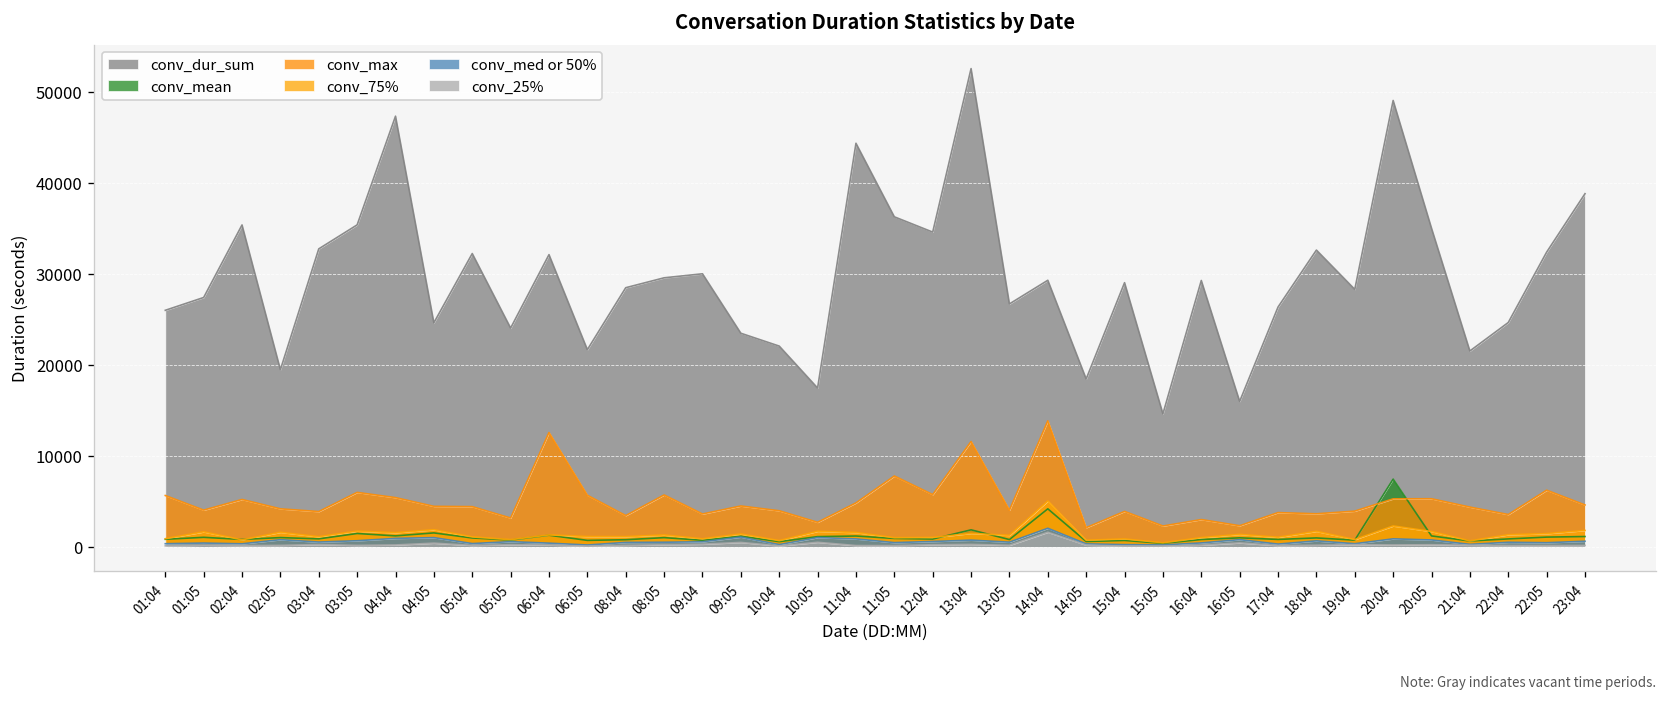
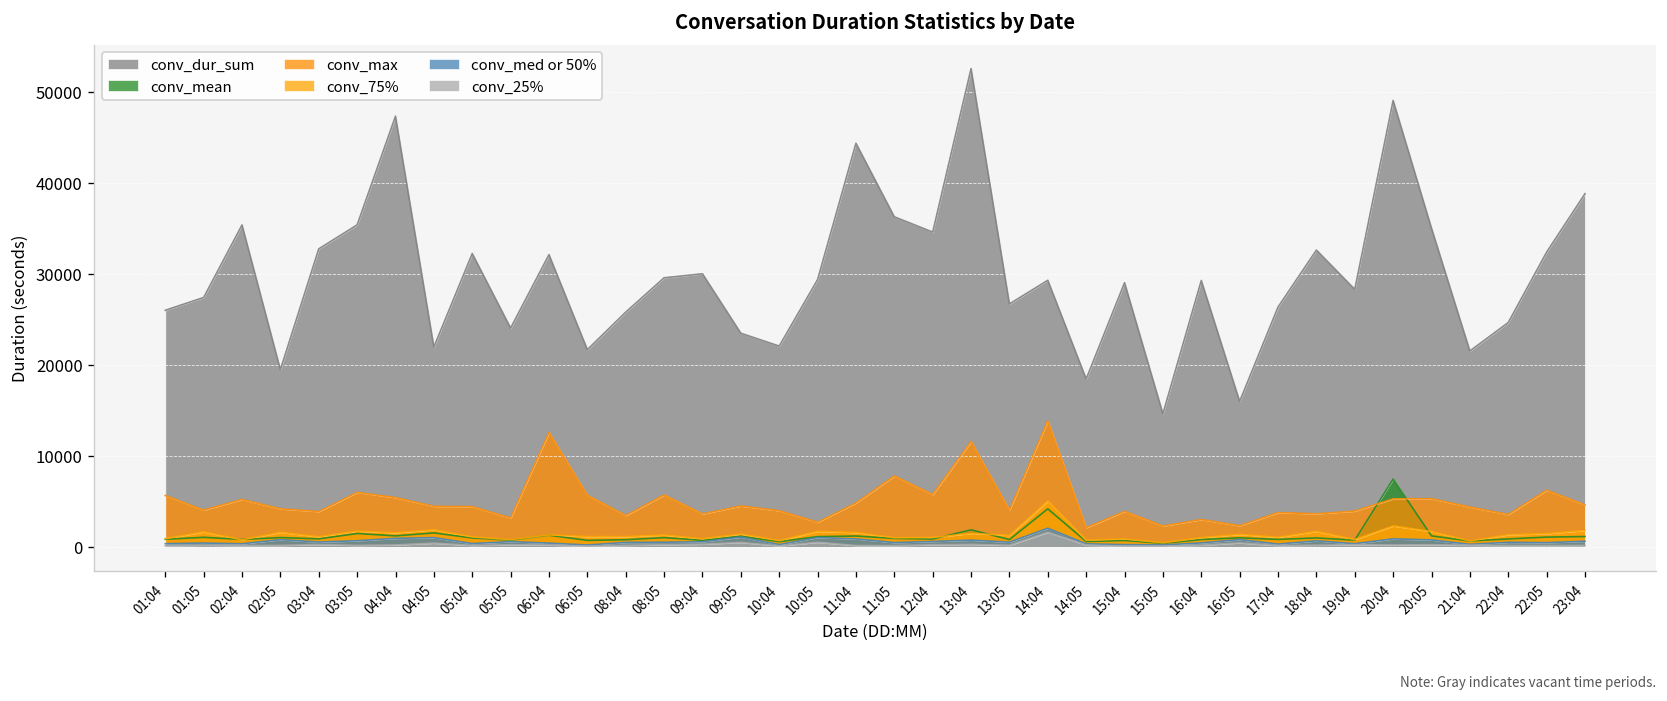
  {
    "conv_dur_sum": {
      "01:04": 26000,
      "01:05": 27000,
      "02:04": 35000,
      "02:05": 19000,
      "03:04": 33000,
      "03:05": 35000,
      "04:04": 47000,
-     "04:05": 25000,
+     "04:05": 22000,
      "05:04": 32000,
      "05:05": 24000,
      "06:04": 32000,
      "06:05": 22000,
-     "08:04": 28000,
+     "08:04": 26000,
      "08:05": 30000,
      "09:04": 30000,
      "09:05": 23000,
      "10:04": 22000,
-     "10:05": 17000,
+     "10:05": 29000,
      "11:04": 44000,
      "11:05": 36000,
      "12:04": 35000,
      "13:04": 53000,
      "13:05": 27000,
      "14:04": 29000,
      "14:05": 18000,
      "15:04": 29000,
      "15:05": 15000,
      "16:04": 29000,
      "16:05": 16000,
      "17:04": 26000,
      "18:04": 33000,
      "19:04": 28000,
      "20:04": 49000,
      "20:05": 35000,
      "21:04": 22000,
      "22:04": 25000,
      "22:05": 32000,
      "23:04": 39000
    },
    "conv_mean": {
      "01:05": 1000,
      "04:05": 2000,
      "06:05": 1000,
      "13:04": 2000,
      "14:04": 4000,
      "20:04": 7000,
      "20:05": 1000,
      "22:04": 1000,
      "22:05": 1000,
      "23:04": 1000
    },
    "conv_med or 50%": {
      "03:05": 1000,
      "04:05": 1000,
      "13:04": 1000,
      "14:04": 2000,
      "20:04": 1000,
      "20:05": 1000,
      "22:04": 1000,
      "23:04": 1000
    },
    "conv_25%": {
      "02:05": 0,
      "03:05": 0,
      "04:04": 0,
      "04:05": 0,
      "05:05": 0,
      "09:05": 0,
      "10:05": 1000,
      "11:04": 0,
      "12:04": 0,
      "13:04": 0,
      "14:04": 2000,
      "16:05": 0,
      "18:04": 0,
      "20:04": 0,
      "20:05": 0,
      "22:04": 0,
      "23:04": 0
    }
  }
